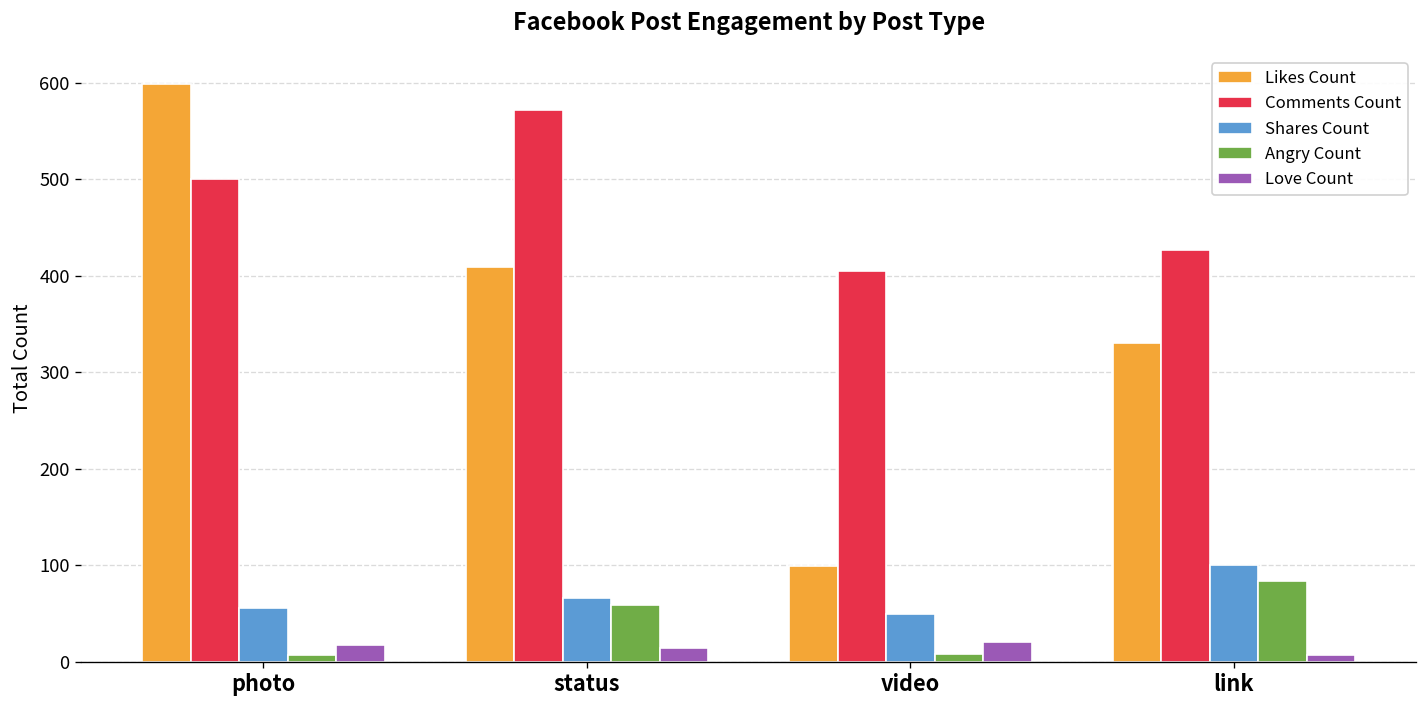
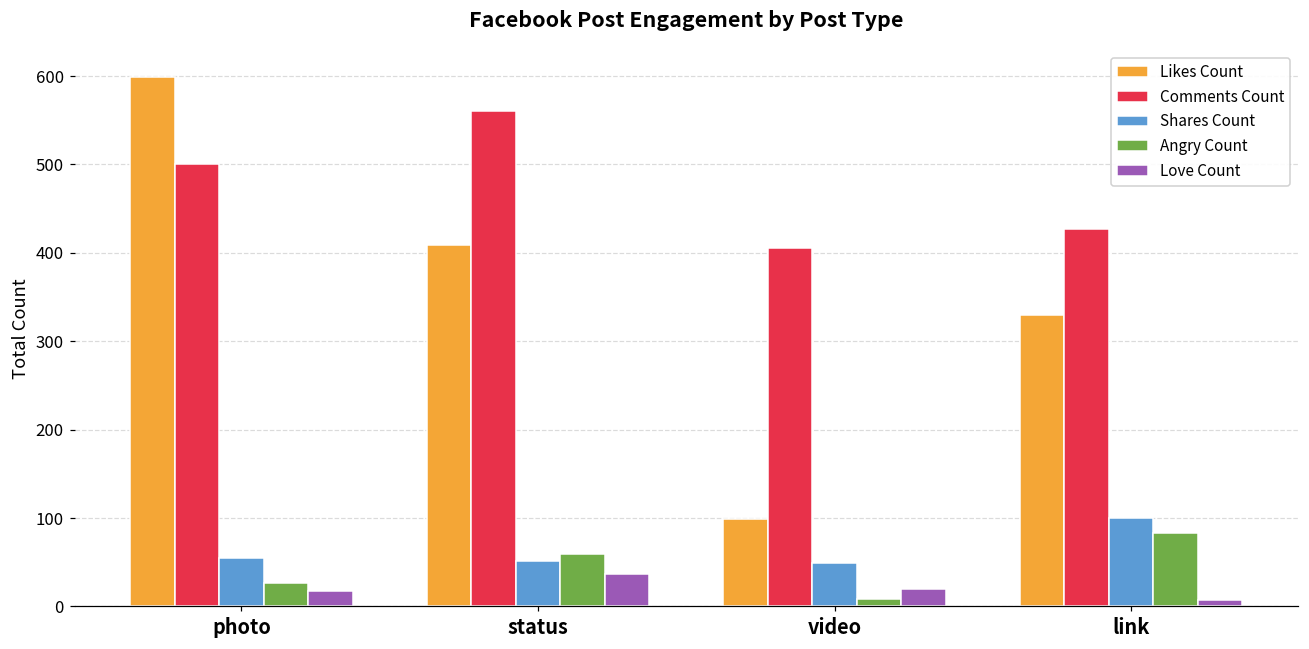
  {
    "Likes Count": {
      "photo": 600,
      "status": 410,
      "video": 100,
      "link": 330
    },
    "Comments Count": {
      "photo": 500,
-     "status": 570,
+     "status": 560,
      "video": 410,
      "link": 430
    },
    "Shares Count": {
      "photo": 60,
-     "status": 70,
+     "status": 50,
      "video": 50,
      "link": 100
    },
    "Angry Count": {
-     "photo": 10,
+     "photo": 30,
      "status": 60,
      "video": 10,
      "link": 80
    },
    "Love Count": {
      "photo": 20,
-     "status": 10,
+     "status": 40,
      "video": 20,
      "link": 10
    }
  }
